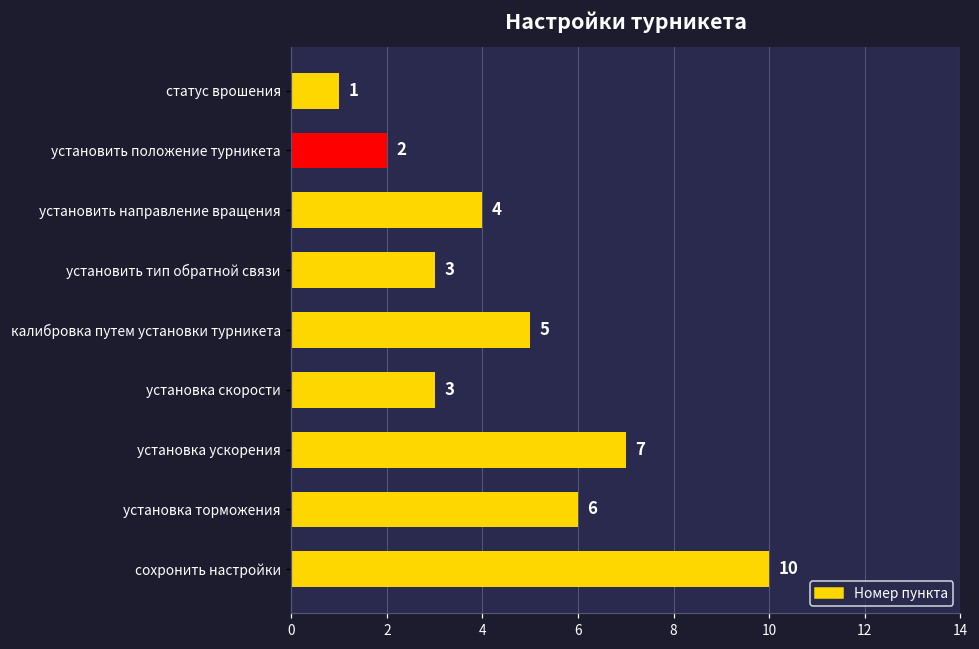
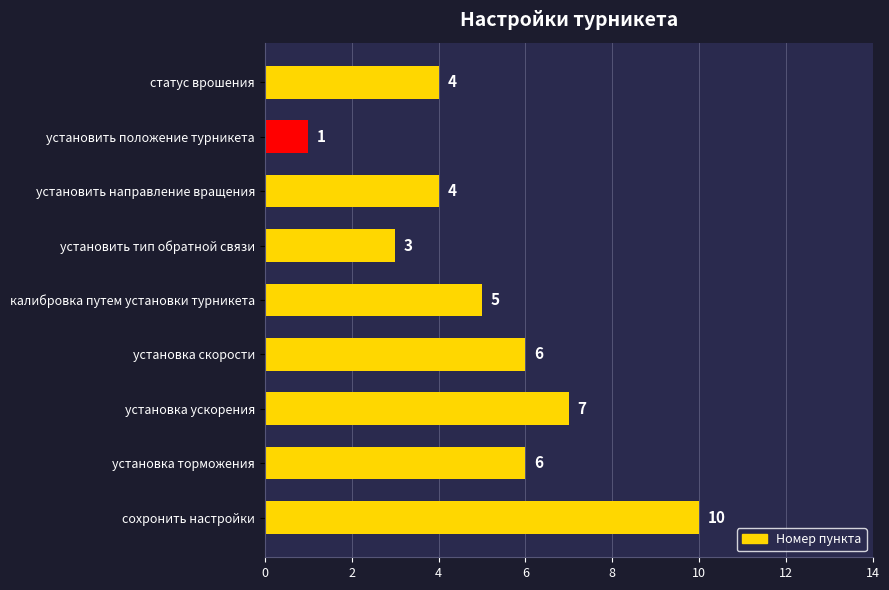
  {
-   "статус врошения": 1,
-   "установить положение турникета": 2,
+   "статус врошения": 4,
+   "установить положение турникета": 1,
    "установить направление вращения": 4,
    "установить тип обратной связи": 3,
    "калибровка путем установки турникета": 5,
-   "установка скорости": 3,
+   "установка скорости": 6,
    "установка ускорения": 7,
    "установка торможения": 6,
    "сохронить настройки": 10
  }
